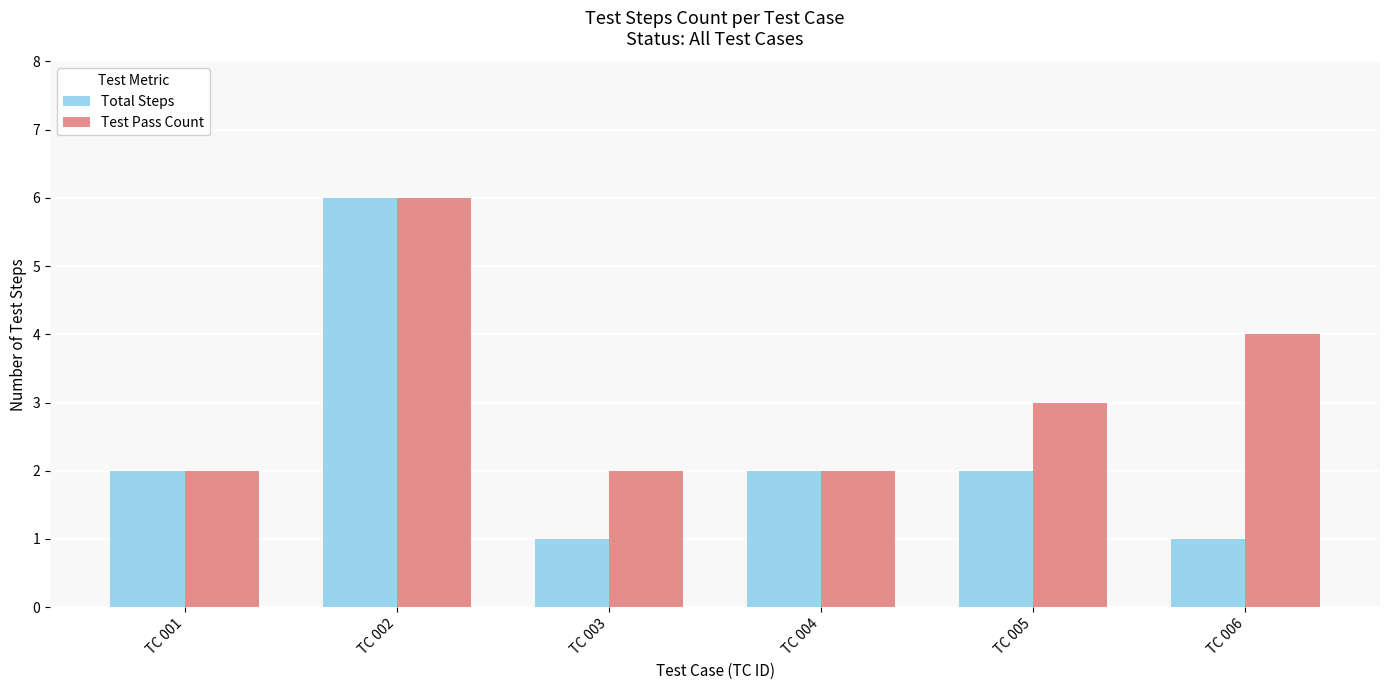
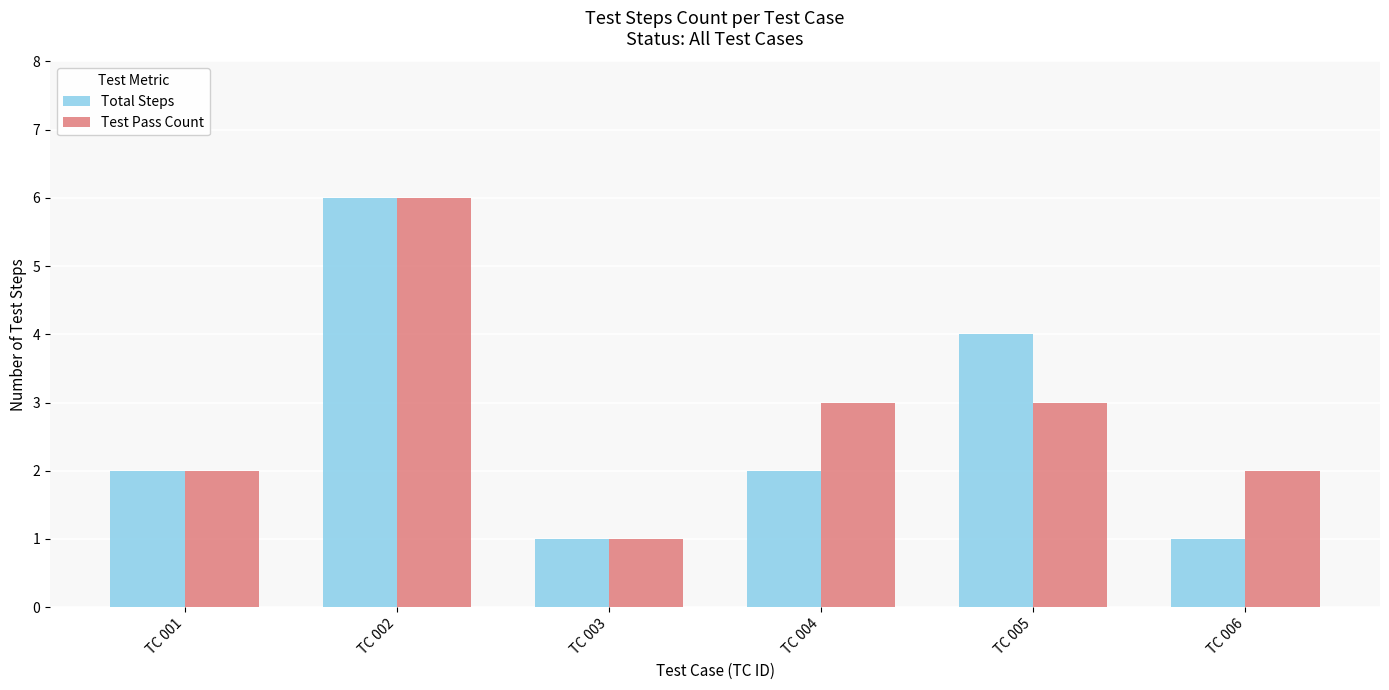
  {
    "Total Steps": {
      "TC 001": 2,
      "TC 002": 6,
      "TC 003": 1,
      "TC 004": 2,
-     "TC 005": 2,
+     "TC 005": 4,
      "TC 006": 1
    },
    "Test Pass Count": {
      "TC 001": 2,
      "TC 002": 6,
-     "TC 003": 2,
-     "TC 004": 2,
+     "TC 003": 1,
+     "TC 004": 3,
      "TC 005": 3,
-     "TC 006": 4
+     "TC 006": 2
    }
  }
